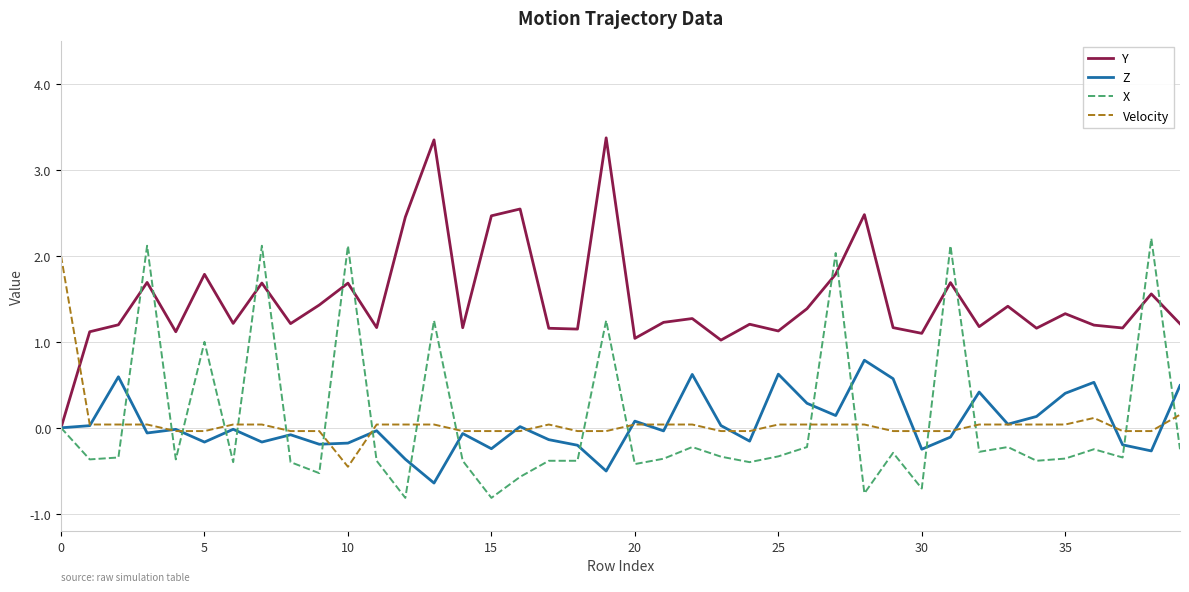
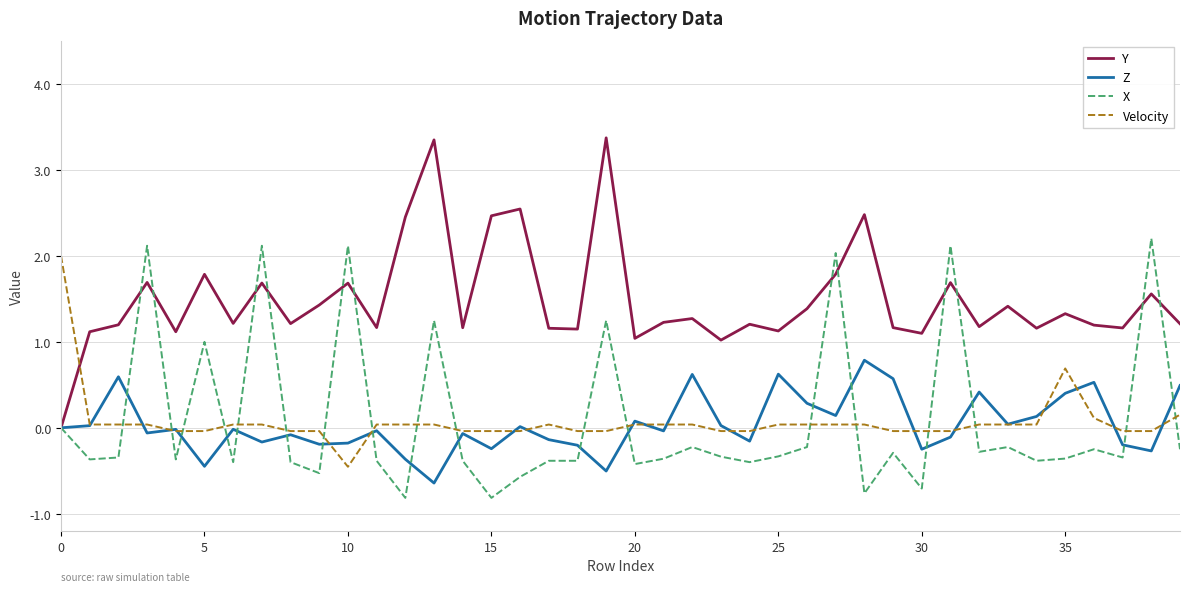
  {
    "Y": {
      "5": 1.8,
      "10": 1.7,
      "15": 2.5,
      "20": 1.0,
      "25": 1.1,
      "30": 1.1,
      "35": 1.3
    },
    "Z": {
-     "5": -0.2,
+     "5": -0.4,
      "10": -0.2,
      "15": -0.2,
      "20": 0.1,
      "25": 0.6,
      "30": -0.2,
      "35": 0.4
    },
    "X": {
      "5": 1.0,
      "10": 2.1,
      "15": -0.8,
      "20": -0.4,
      "25": -0.3,
      "30": -0.7,
      "35": -0.4
    },
    "Velocity": {
      "0": 2.0,
      "5": 0.0,
      "10": -0.5,
      "15": 0.0,
      "20": 0.0,
      "25": 0.0,
      "30": 0.0,
-     "35": 0.0
+     "35": 0.7
    }
  }
